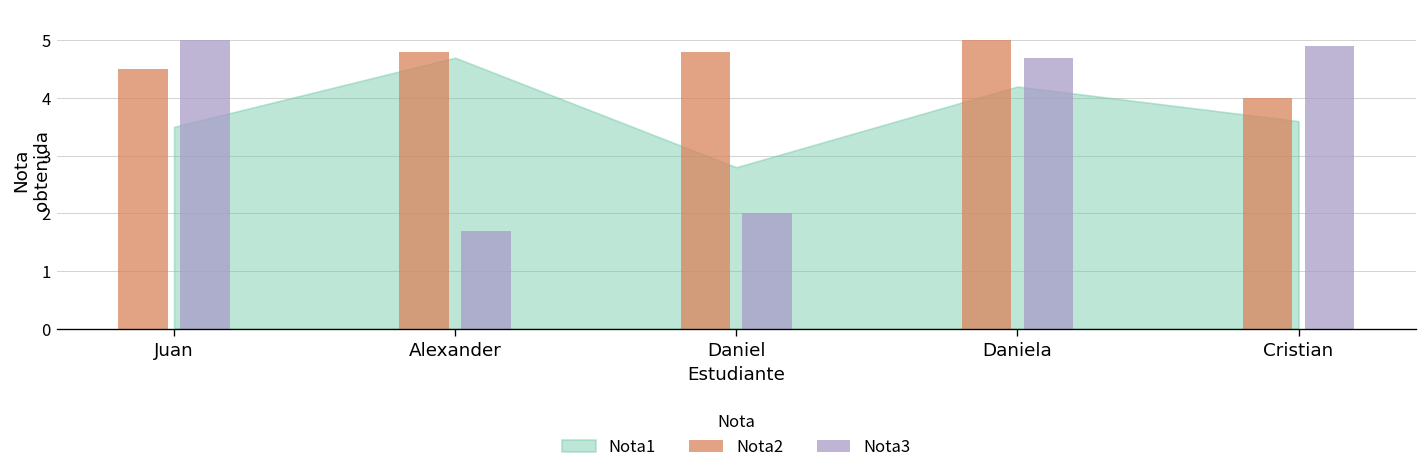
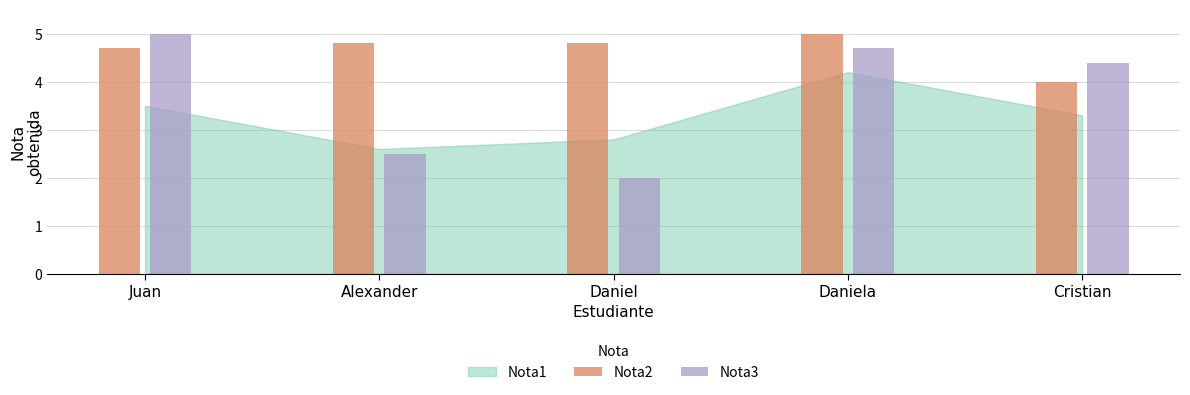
  {
    "Nota2": {
-     "Juan": 4.5,
+     "Juan": 4.7,
      "Alexander": 4.8,
      "Daniel": 4.8,
      "Daniela": 5.0,
      "Cristian": 4.0
    },
    "Nota1": {
      "Juan": 3.5,
-     "Alexander": 4.7,
+     "Alexander": 2.6,
      "Daniel": 2.8,
      "Daniela": 4.2,
-     "Cristian": 3.6
+     "Cristian": 3.3
    },
    "Nota3": {
      "Juan": 5.0,
-     "Alexander": 1.7,
+     "Alexander": 2.5,
      "Daniel": 2.0,
      "Daniela": 4.7,
-     "Cristian": 4.9
+     "Cristian": 4.4
    }
  }
